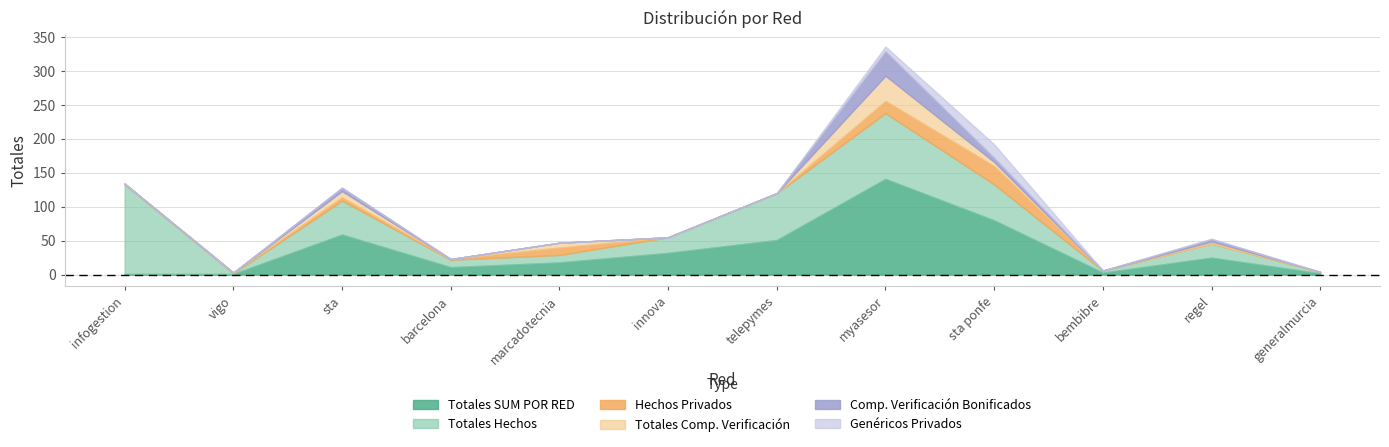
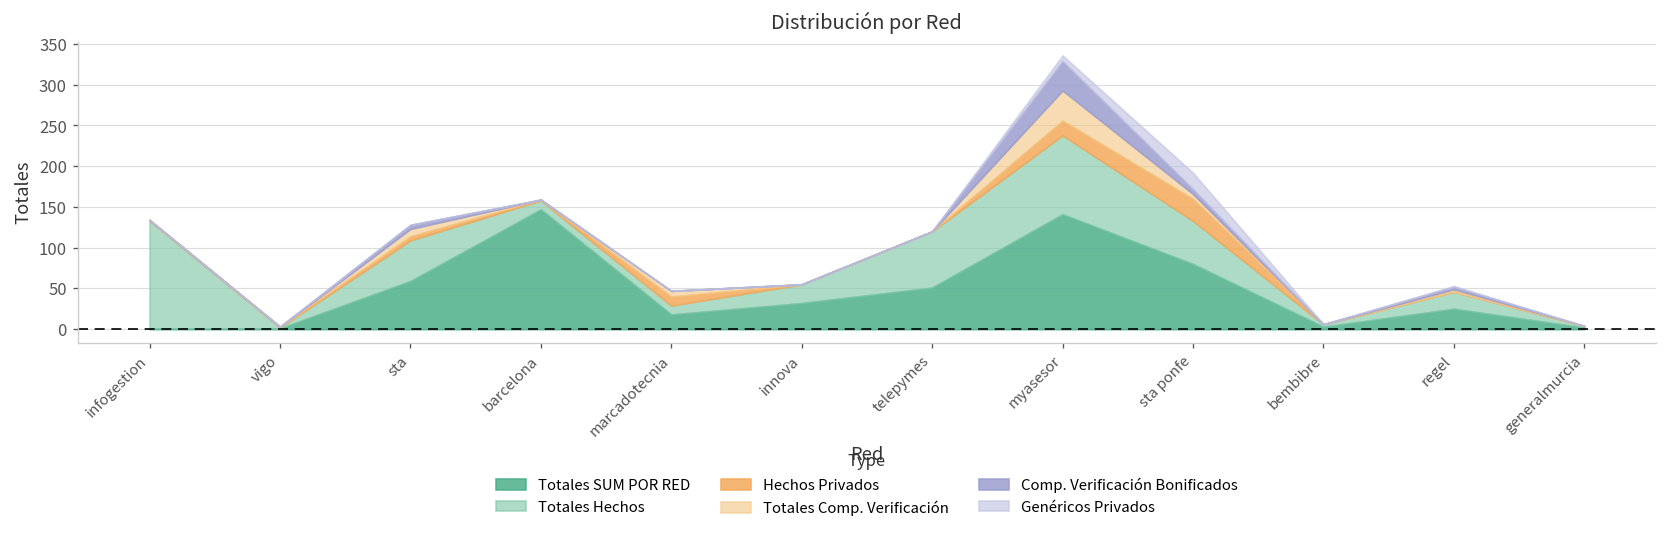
  {
    "Totales SUM POR RED": {
      "sta": 60,
-     "barcelona": 10,
+     "barcelona": 150,
      "marcadotecnia": 20,
      "innova": 30,
      "telepymes": 50,
      "myasesor": 140,
      "sta ponfe": 80,
      "regel": 30
    },
    "Totales Hechos": {
      "sta": 50,
      "marcadotecnia": 10,
      "myasesor": 100,
      "sta ponfe": 50
    }
  }
